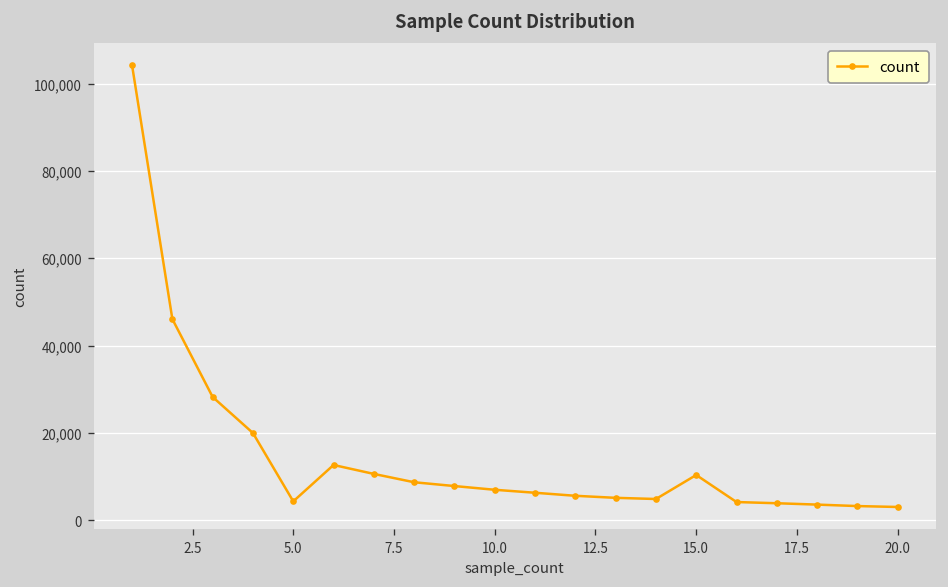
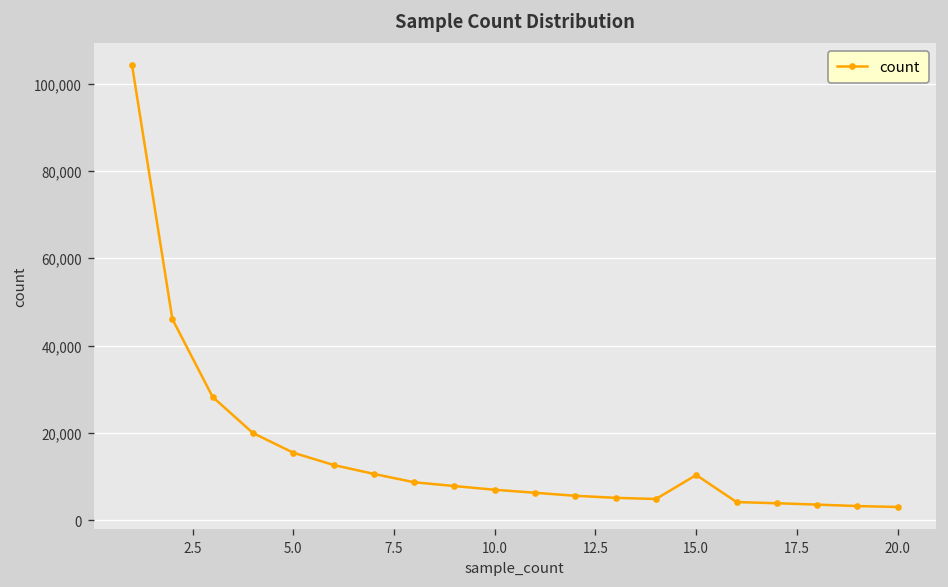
  {
-   "5.0": "4,000",
+   "5.0": "15,000",
    "10.0": "7,000",
    "15.0": "10,000",
    "20.0": "3,000"
  }
